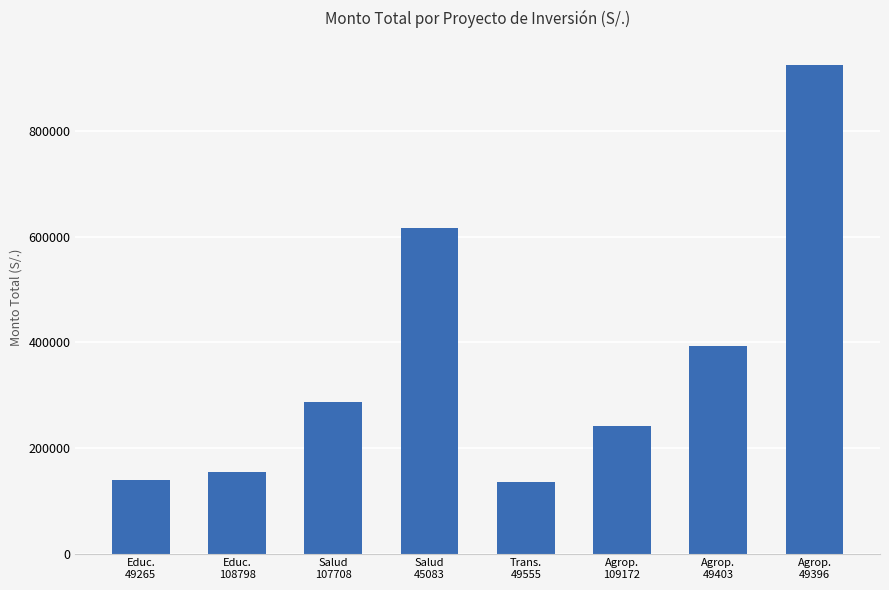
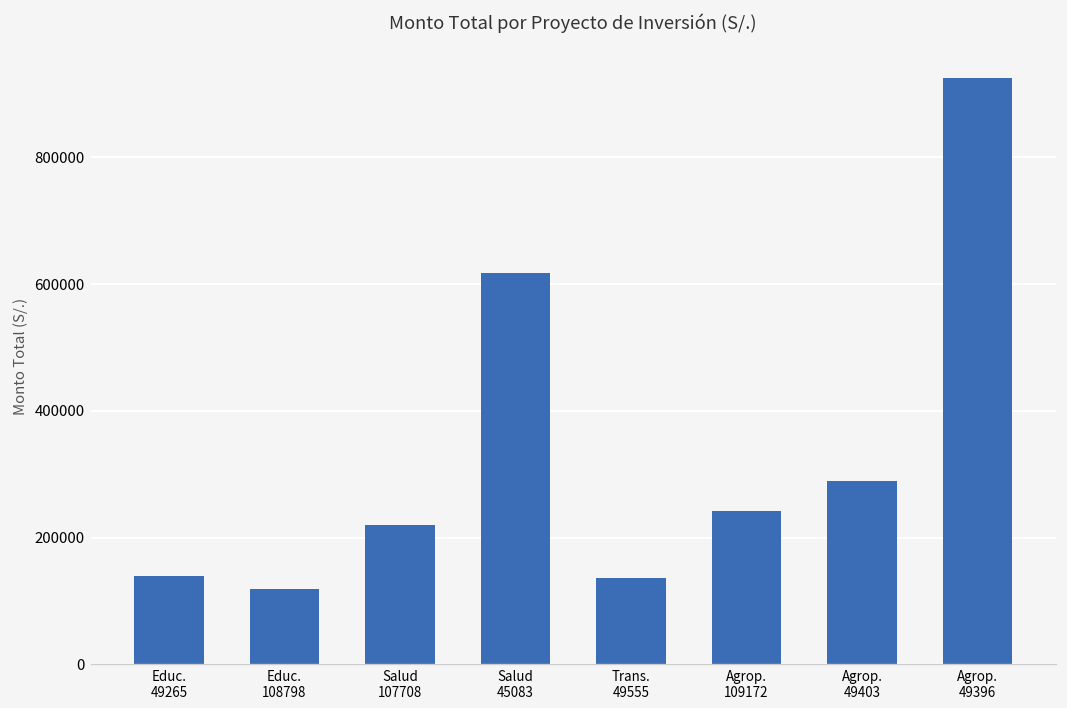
  {
    "Educ. 49265": 140000,
-   "Educ. 108798": 150000,
-   "Salud 107708": 290000,
+   "Educ. 108798": 120000,
+   "Salud 107708": 220000,
    "Salud 45083": 620000,
    "Trans. 49555": 140000,
    "Agrop. 109172": 240000,
-   "Agrop. 49403": 390000,
+   "Agrop. 49403": 290000,
    "Agrop. 49396": 930000
  }
